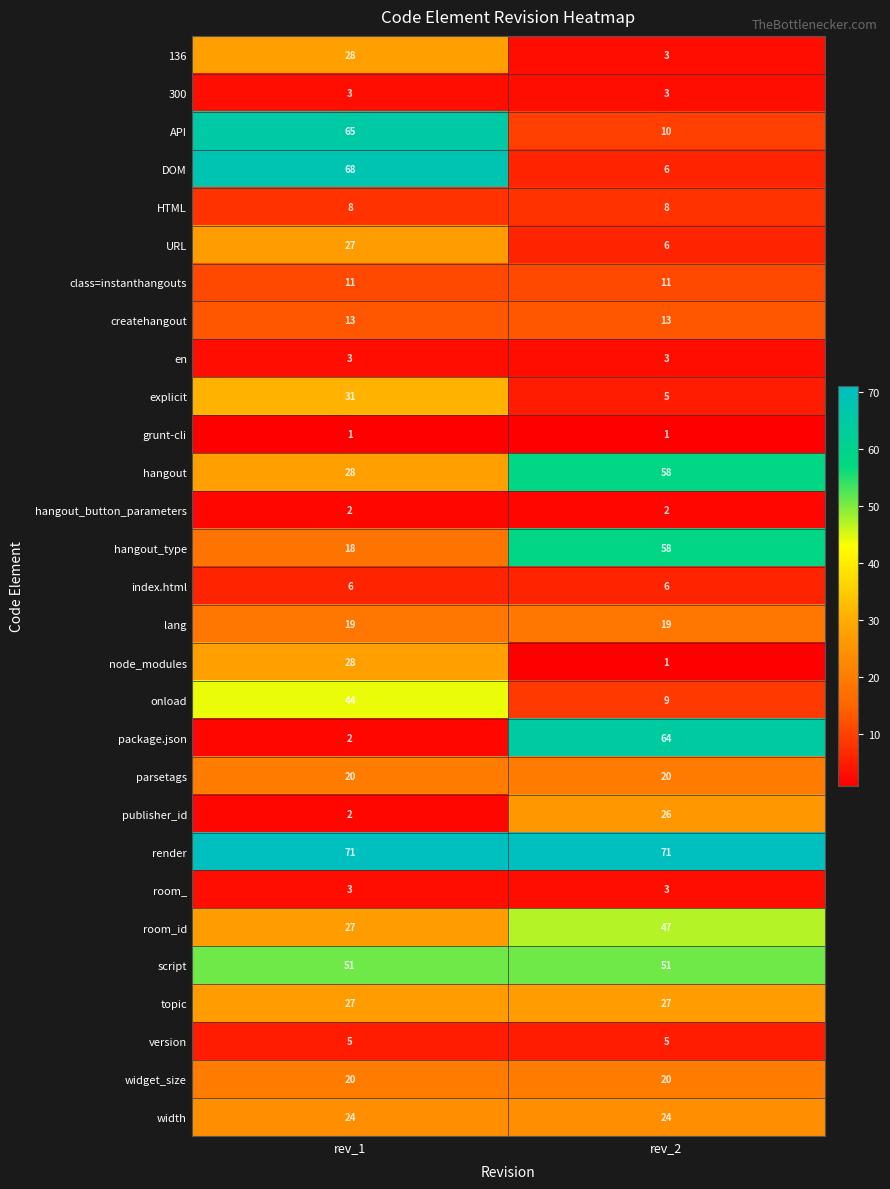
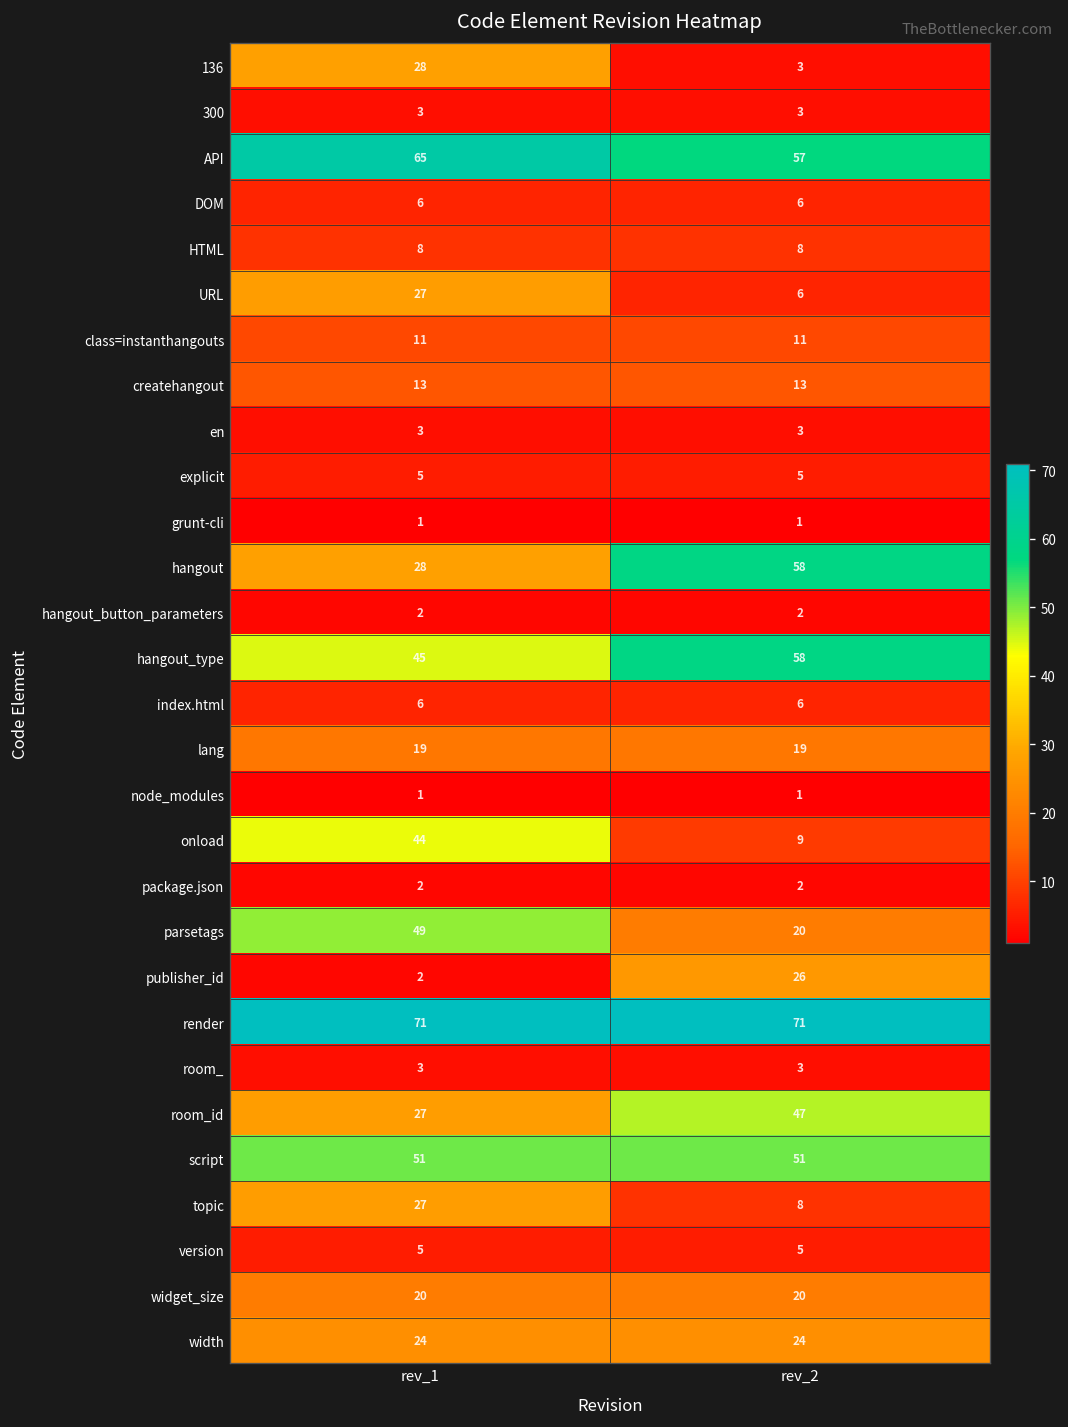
  {
    "136": {
      "rev_1": 28,
      "rev_2": 3
    },
    "300": {
      "rev_1": 3,
      "rev_2": 3
    },
    "API": {
      "rev_1": 65,
-     "rev_2": 10
+     "rev_2": 57
    },
    "DOM": {
-     "rev_1": 68,
+     "rev_1": 6,
      "rev_2": 6
    },
    "HTML": {
      "rev_1": 8,
      "rev_2": 8
    },
    "URL": {
      "rev_1": 27,
      "rev_2": 6
    },
    "class=instanthangouts": {
      "rev_1": 11,
      "rev_2": 11
    },
    "createhangout": {
      "rev_1": 13,
      "rev_2": 13
    },
    "en": {
      "rev_1": 3,
      "rev_2": 3
    },
    "explicit": {
-     "rev_1": 31,
+     "rev_1": 5,
      "rev_2": 5
    },
    "grunt-cli": {
      "rev_1": 1,
      "rev_2": 1
    },
    "hangout": {
      "rev_1": 28,
      "rev_2": 58
    },
    "hangout_button_parameters": {
      "rev_1": 2,
      "rev_2": 2
    },
    "hangout_type": {
-     "rev_1": 18,
+     "rev_1": 45,
      "rev_2": 58
    },
    "index.html": {
      "rev_1": 6,
      "rev_2": 6
    },
    "lang": {
      "rev_1": 19,
      "rev_2": 19
    },
    "node_modules": {
-     "rev_1": 28,
+     "rev_1": 1,
      "rev_2": 1
    },
    "onload": {
      "rev_1": 44,
      "rev_2": 9
    },
    "package.json": {
      "rev_1": 2,
-     "rev_2": 64
+     "rev_2": 2
    },
    "parsetags": {
-     "rev_1": 20,
+     "rev_1": 49,
      "rev_2": 20
    },
    "publisher_id": {
      "rev_1": 2,
      "rev_2": 26
    },
    "render": {
      "rev_1": 71,
      "rev_2": 71
    },
    "room_": {
      "rev_1": 3,
      "rev_2": 3
    },
    "room_id": {
      "rev_1": 27,
      "rev_2": 47
    },
    "script": {
      "rev_1": 51,
      "rev_2": 51
    },
    "topic": {
      "rev_1": 27,
-     "rev_2": 27
+     "rev_2": 8
    },
    "version": {
      "rev_1": 5,
      "rev_2": 5
    },
    "widget_size": {
      "rev_1": 20,
      "rev_2": 20
    },
    "width": {
      "rev_1": 24,
      "rev_2": 24
    }
  }
